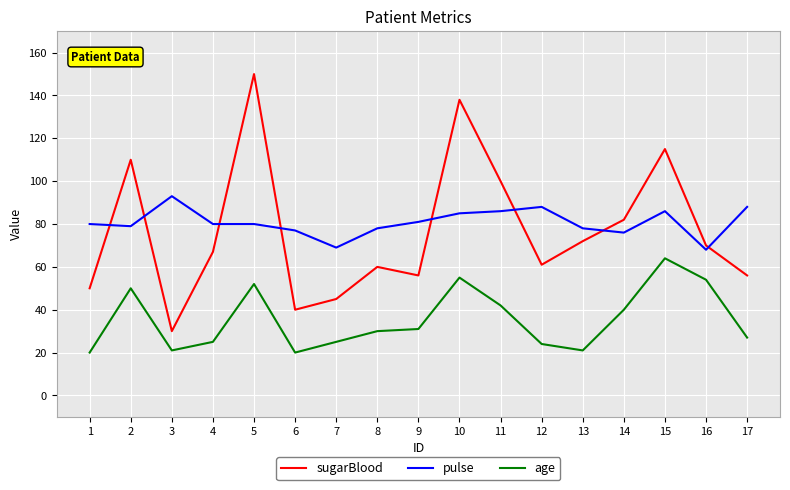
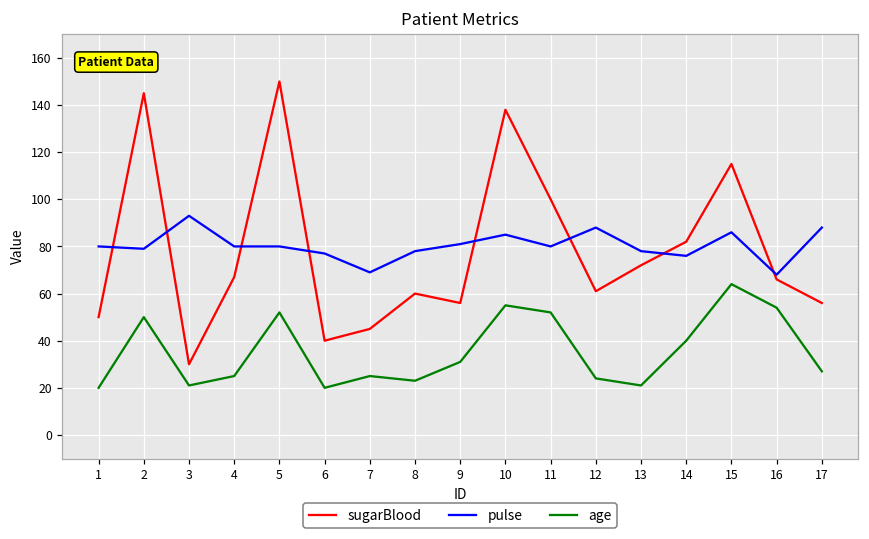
  {
    "sugarBlood": {
      "1": 50,
-     "2": 110,
+     "2": 145,
      "3": 30,
      "4": 67,
      "5": 150,
      "6": 40,
      "7": 45,
      "8": 60,
      "9": 56,
      "10": 138,
      "11": 100,
      "12": 61,
      "13": 72,
      "14": 82,
      "15": 115,
-     "16": 70,
+     "16": 66,
      "17": 56
    },
    "pulse": {
      "1": 80,
      "2": 79,
      "3": 93,
      "4": 80,
      "5": 80,
      "6": 77,
      "7": 69,
      "8": 78,
      "9": 81,
      "10": 85,
-     "11": 86,
+     "11": 80,
      "12": 88,
      "13": 78,
      "14": 76,
      "15": 86,
      "16": 68,
      "17": 88
    },
    "age": {
      "1": 20,
      "2": 50,
      "3": 21,
      "4": 25,
      "5": 52,
      "6": 20,
      "7": 25,
-     "8": 30,
+     "8": 23,
      "9": 31,
      "10": 55,
-     "11": 42,
+     "11": 52,
      "12": 24,
      "13": 21,
      "14": 40,
      "15": 64,
      "16": 54,
      "17": 27
    }
  }
